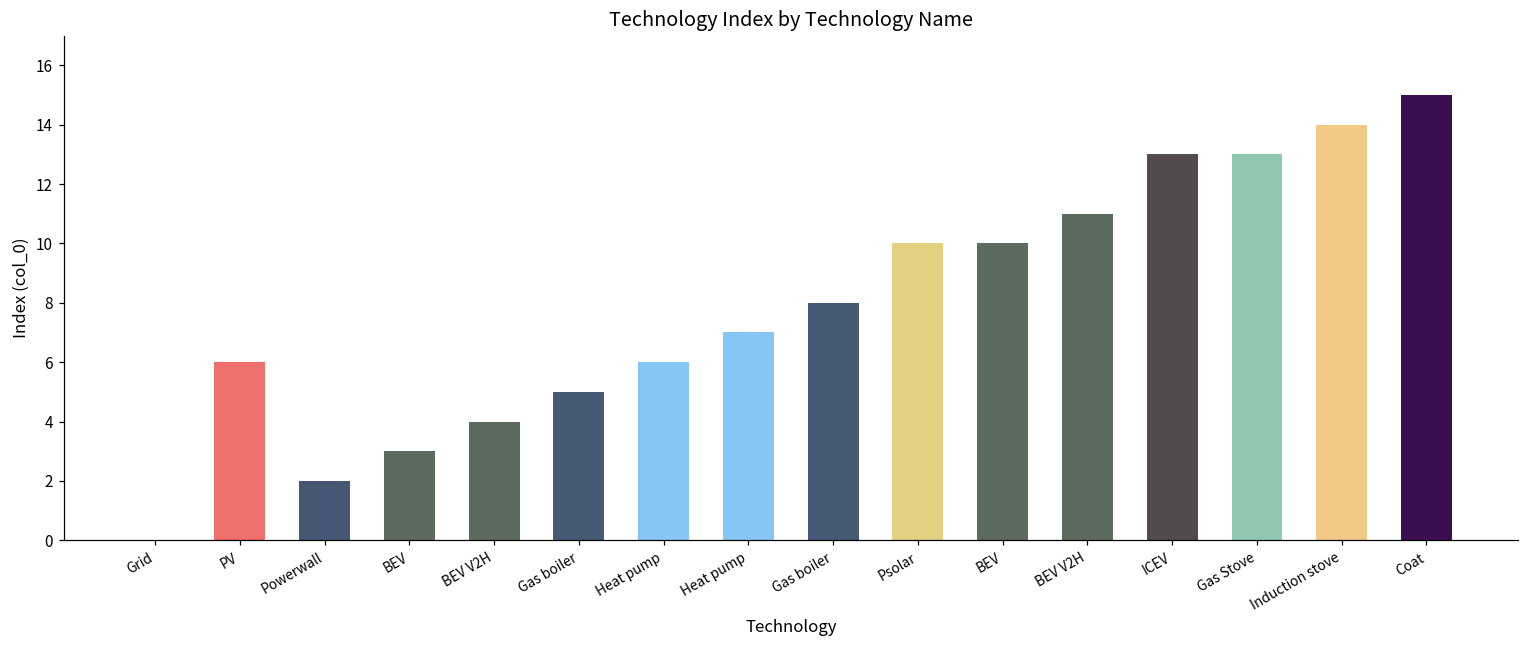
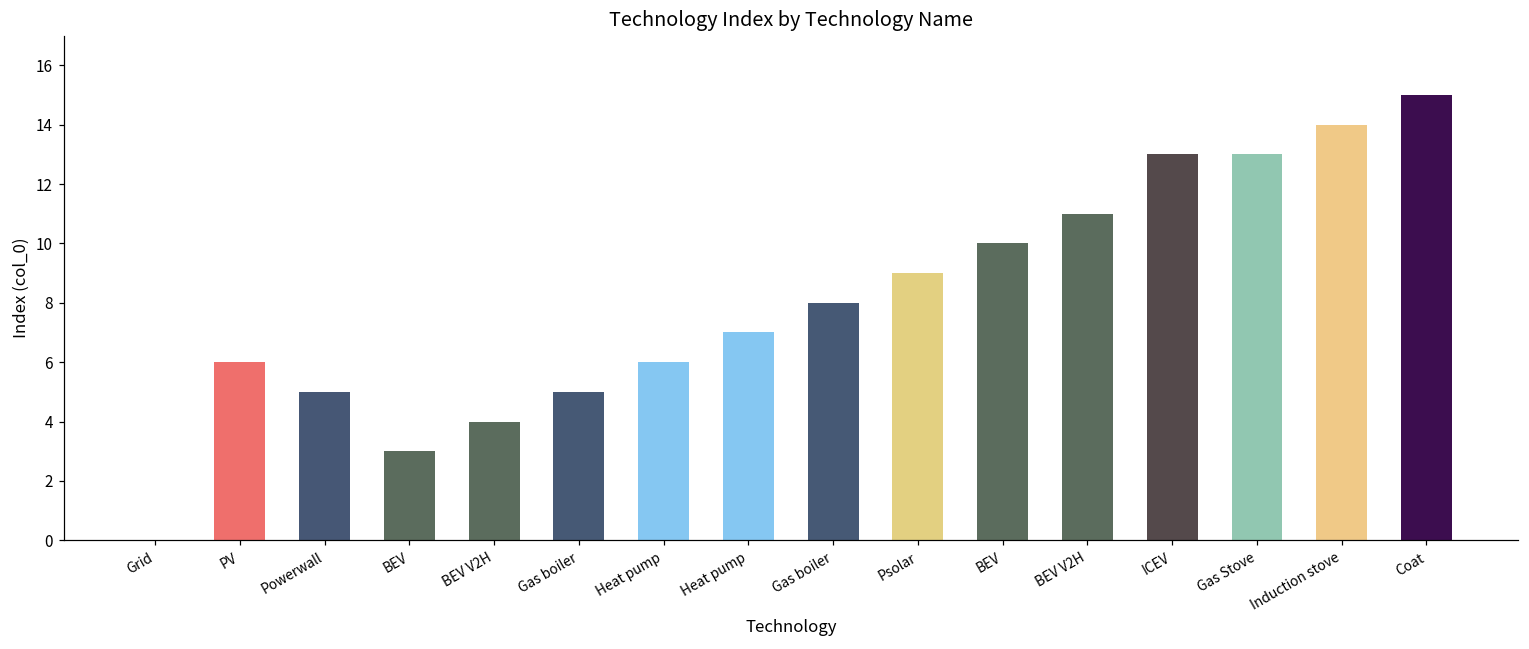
  {
    "Grid": 0,
    "PV": 6,
-   "Powerwall": 2,
-   "Psolar": 10,
+   "Powerwall": 5,
+   "Psolar": 9,
    "ICEV": 13,
    "Gas Stove": 13,
    "Induction stove": 14,
    "Coat": 15
  }
